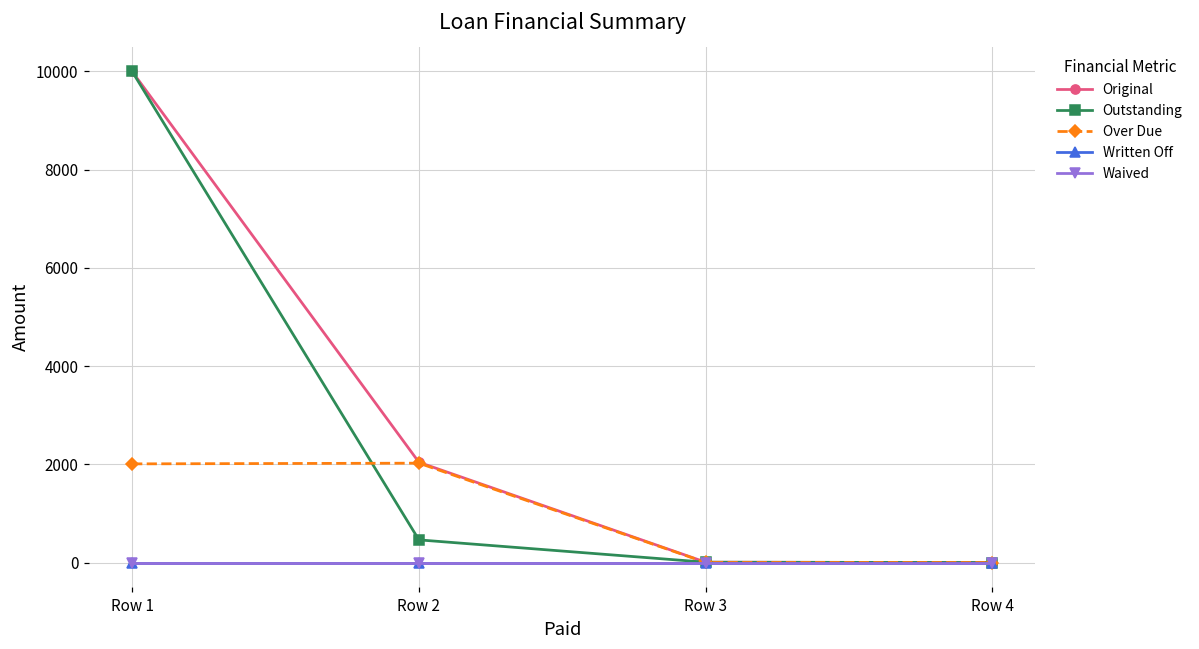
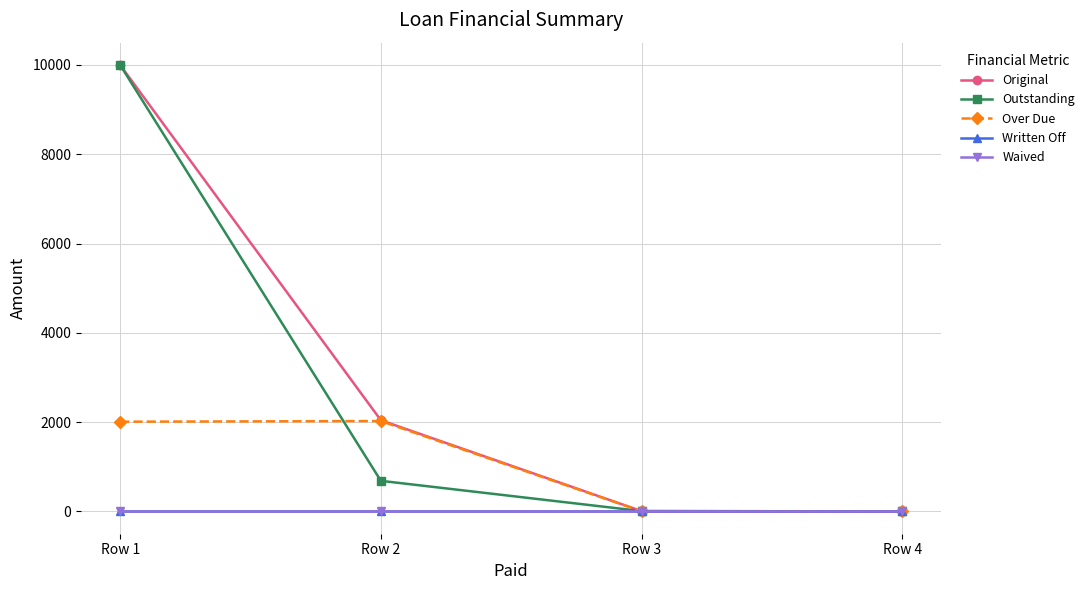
  {
    "Outstanding": {
-     "Row 2": 500
+     "Row 2": 700
    },
    "Over Due": {
      "Row 1": 2000
    },
    "Waived": {
      "Row 1": 0,
      "Row 2": 0
    }
  }
